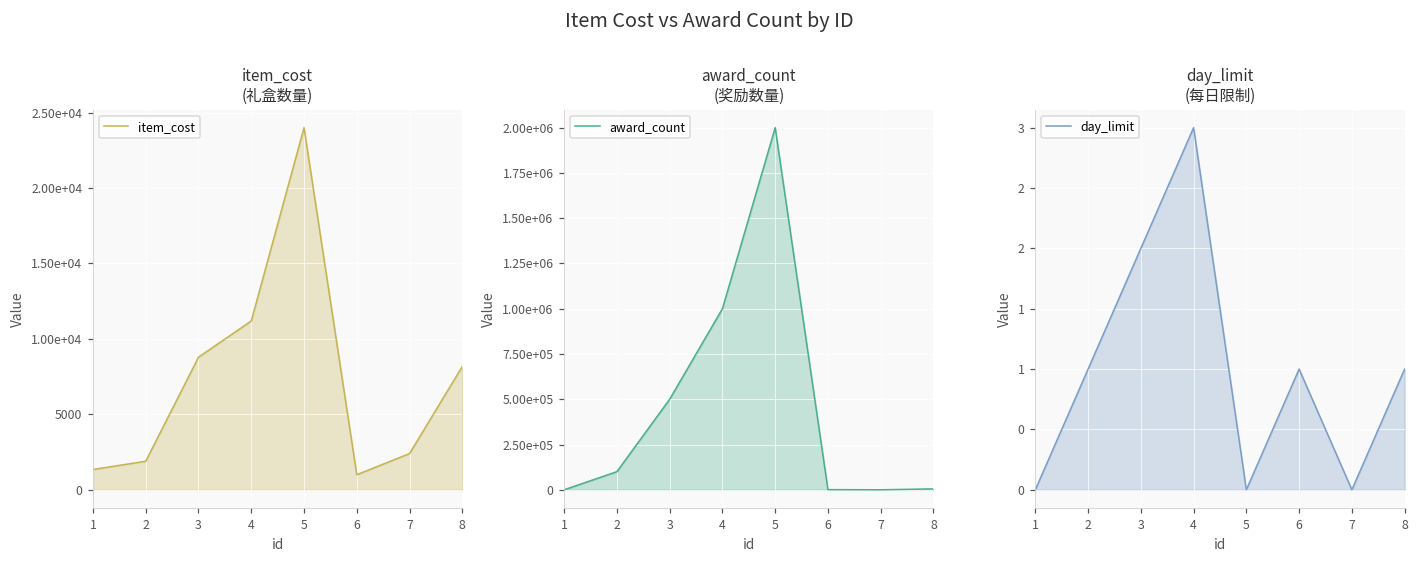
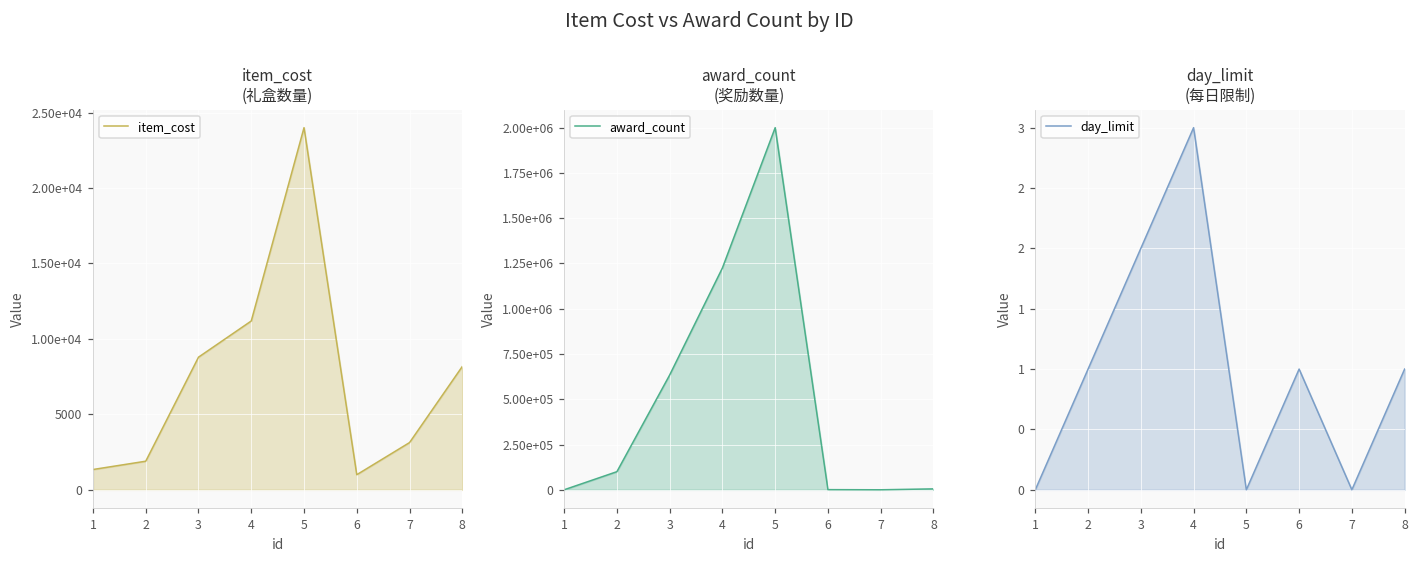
  {
    "item_cost (礼盒数量)": {
      "1": 1300,
      "2": 1900,
      "3": 8800,
      "4": 11200,
      "5": 24000,
      "6": 1000,
-     "7": 2400,
+     "7": 3100,
      "8": 8200
    },
    "award_count (奖励数量)": {
      "1": 0,
      "2": 100000,
-     "3": 500000,
-     "4": 1000000,
+     "3": 630000,
+     "4": 1230000,
      "5": 2000000,
      "6": 0,
      "7": 0,
      "8": 10000
    }
  }
